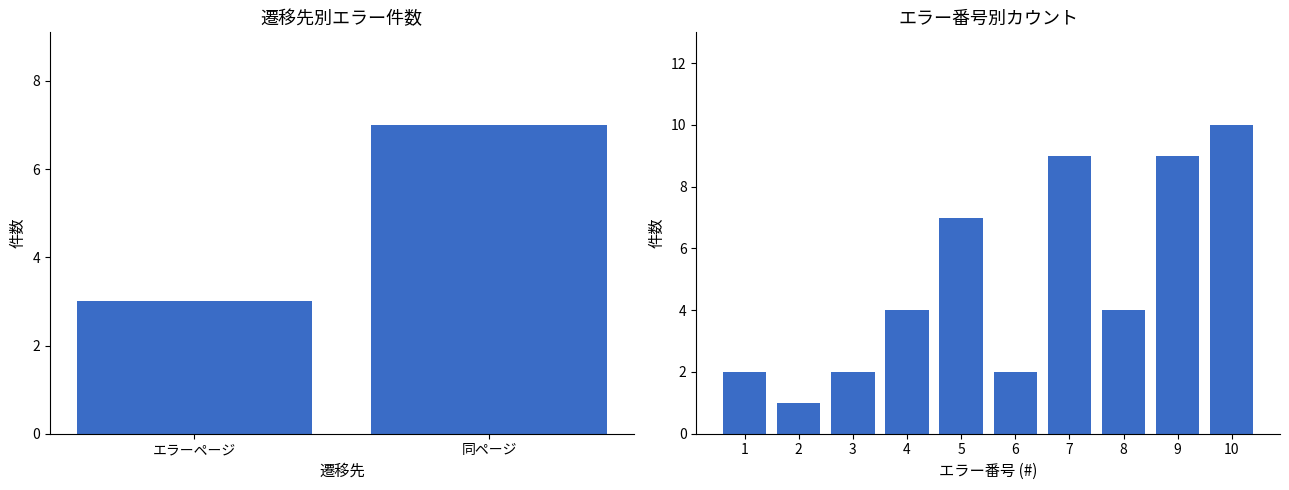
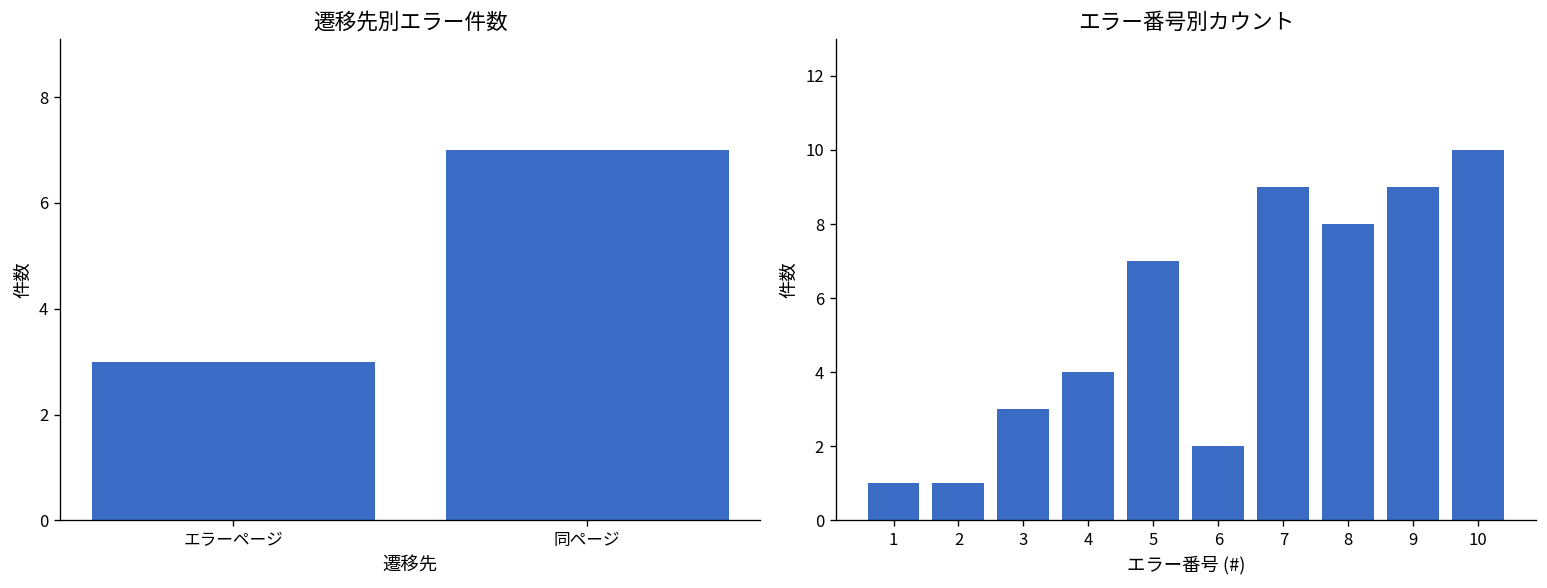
  {
    "遷移先別エラー件数": {
      "エラーページ": 3.0,
      "同ページ": 7.0
    },
    "エラー番号別カウント": {
-     "1": 2,
+     "1": 1,
      "2": 1,
-     "3": 2,
+     "3": 3,
      "4": 4,
      "5": 7,
      "6": 2,
      "7": 9,
-     "8": 4,
+     "8": 8,
      "9": 9,
      "10": 10
    }
  }
